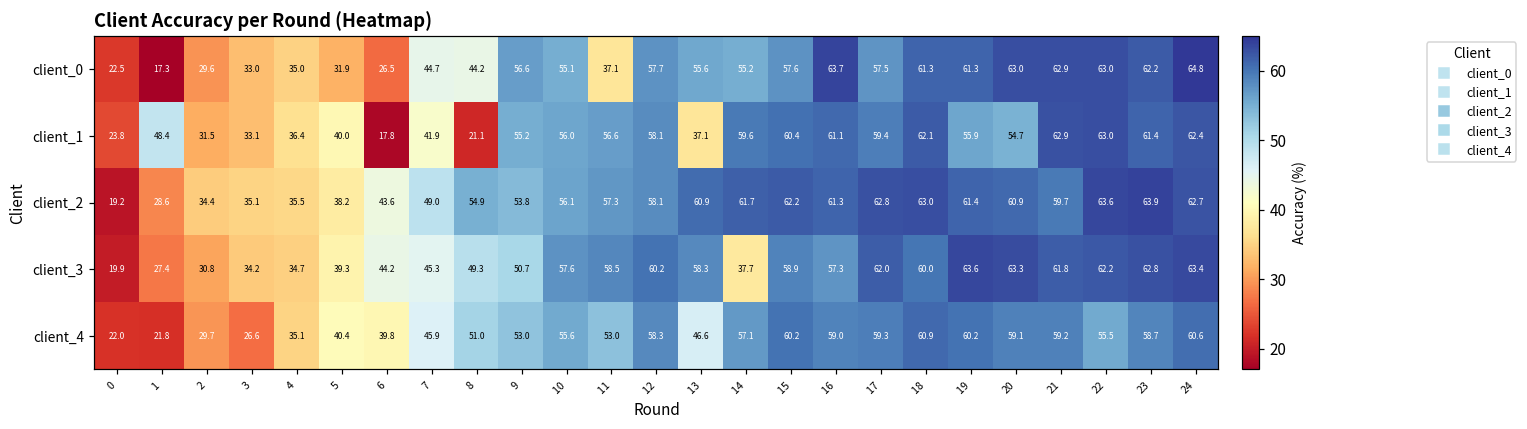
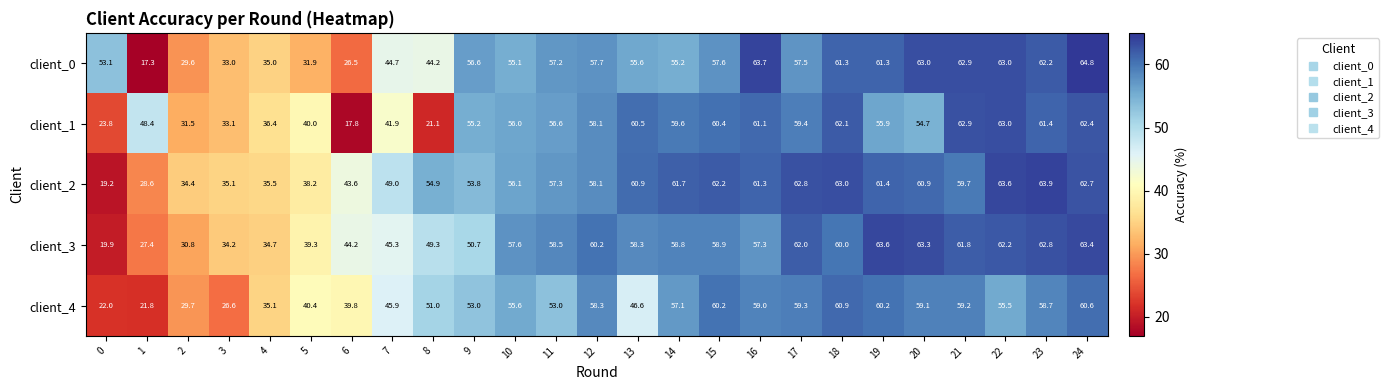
  {
    "client_0": {
-     "0": 22.5,
+     "0": 53.1,
      "1": 17.3,
      "2": 29.6,
      "3": 33.0,
      "4": 35.0,
      "5": 31.9,
      "6": 26.5,
      "7": 44.7,
      "8": 44.2,
      "9": 56.6,
      "10": 55.1,
-     "11": 37.1,
+     "11": 57.2,
      "12": 57.7,
      "13": 55.6,
      "14": 55.2,
      "15": 57.6,
      "16": 63.7,
      "17": 57.5,
      "18": 61.3,
      "19": 61.3,
      "20": 63.0,
      "21": 62.9,
      "22": 63.0,
      "23": 62.2,
      "24": 64.8
    },
    "client_1": {
      "0": 23.8,
      "1": 48.4,
      "2": 31.5,
      "3": 33.1,
      "4": 36.4,
      "5": 40.0,
      "6": 17.8,
      "7": 41.9,
      "8": 21.1,
      "9": 55.2,
      "10": 56.0,
      "11": 56.6,
      "12": 58.1,
-     "13": 37.1,
+     "13": 60.5,
      "14": 59.6,
      "15": 60.4,
      "16": 61.1,
      "17": 59.4,
      "18": 62.1,
      "19": 55.9,
      "20": 54.7,
      "21": 62.9,
      "22": 63.0,
      "23": 61.4,
      "24": 62.4
    },
    "client_2": {
      "0": 19.2,
      "1": 28.6,
      "2": 34.4,
      "3": 35.1,
      "4": 35.5,
      "5": 38.2,
      "6": 43.6,
      "7": 49.0,
      "8": 54.9,
      "9": 53.8,
      "10": 56.1,
      "11": 57.3,
      "12": 58.1,
      "13": 60.9,
      "14": 61.7,
      "15": 62.2,
      "16": 61.3,
      "17": 62.8,
      "18": 63.0,
      "19": 61.4,
      "20": 60.9,
      "21": 59.7,
      "22": 63.6,
      "23": 63.9,
      "24": 62.7
    },
    "client_3": {
      "0": 19.9,
      "1": 27.4,
      "2": 30.8,
      "3": 34.2,
      "4": 34.7,
      "5": 39.3,
      "6": 44.2,
      "7": 45.3,
      "8": 49.3,
      "9": 50.7,
      "10": 57.6,
      "11": 58.5,
      "12": 60.2,
      "13": 58.3,
-     "14": 37.7,
+     "14": 58.8,
      "15": 58.9,
      "16": 57.3,
      "17": 62.0,
      "18": 60.0,
      "19": 63.6,
      "20": 63.3,
      "21": 61.8,
      "22": 62.2,
      "23": 62.8,
      "24": 63.4
    },
    "client_4": {
      "0": 22.0,
      "1": 21.8,
      "2": 29.7,
      "3": 26.6,
      "4": 35.1,
      "5": 40.4,
      "6": 39.8,
      "7": 45.9,
      "8": 51.0,
      "9": 53.0,
      "10": 55.6,
      "11": 53.0,
      "12": 58.3,
      "13": 46.6,
      "14": 57.1,
      "15": 60.2,
      "16": 59.0,
      "17": 59.3,
      "18": 60.9,
      "19": 60.2,
      "20": 59.1,
      "21": 59.2,
      "22": 55.5,
      "23": 58.7,
      "24": 60.6
    }
  }
